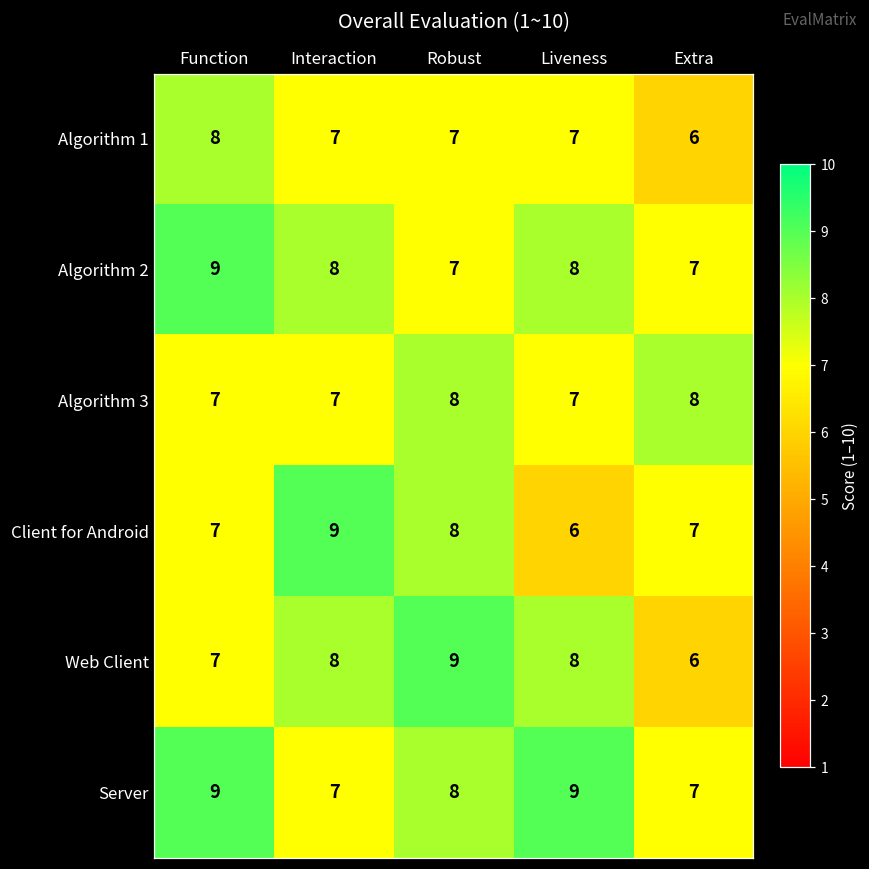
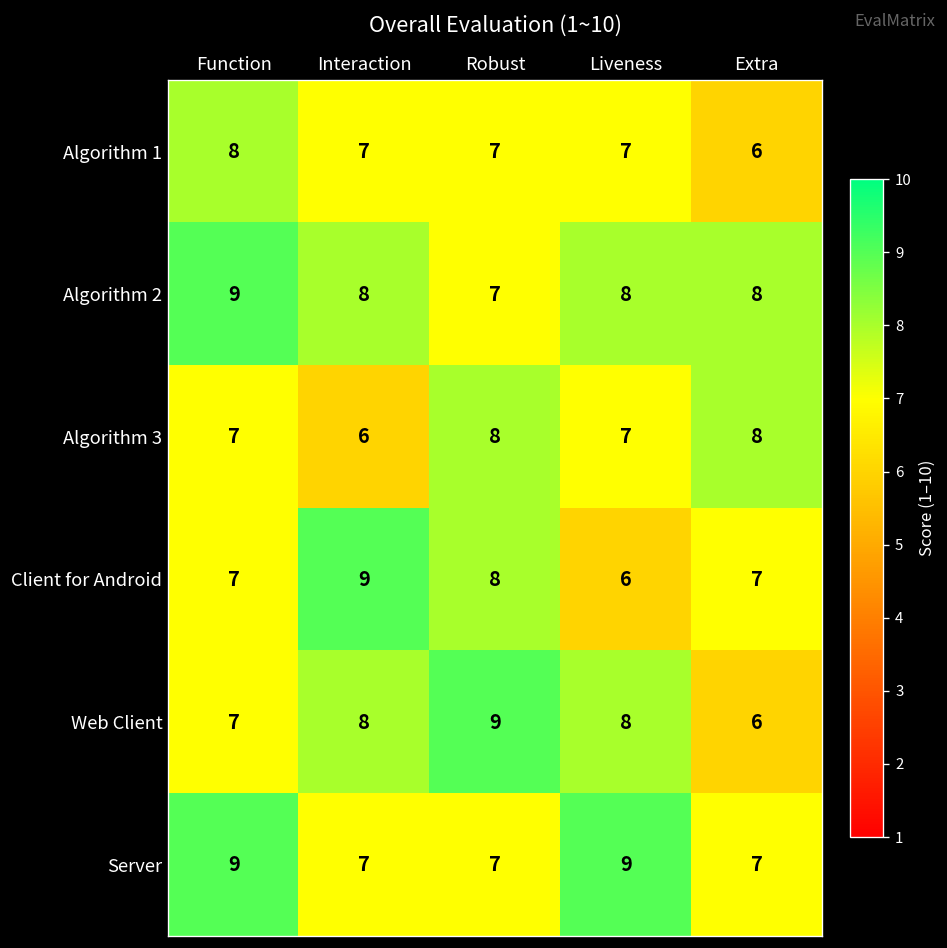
  {
    "Algorithm 1": {
      "Function": 8,
      "Interaction": 7,
      "Robust": 7,
      "Liveness": 7,
      "Extra": 6
    },
    "Algorithm 2": {
      "Function": 9,
      "Interaction": 8,
      "Robust": 7,
      "Liveness": 8,
-     "Extra": 7
+     "Extra": 8
    },
    "Algorithm 3": {
      "Function": 7,
-     "Interaction": 7,
+     "Interaction": 6,
      "Robust": 8,
      "Liveness": 7,
      "Extra": 8
    },
    "Client for Android": {
      "Function": 7,
      "Interaction": 9,
      "Robust": 8,
      "Liveness": 6,
      "Extra": 7
    },
    "Web Client": {
      "Function": 7,
      "Interaction": 8,
      "Robust": 9,
      "Liveness": 8,
      "Extra": 6
    },
    "Server": {
      "Function": 9,
      "Interaction": 7,
-     "Robust": 8,
+     "Robust": 7,
      "Liveness": 9,
      "Extra": 7
    }
  }
